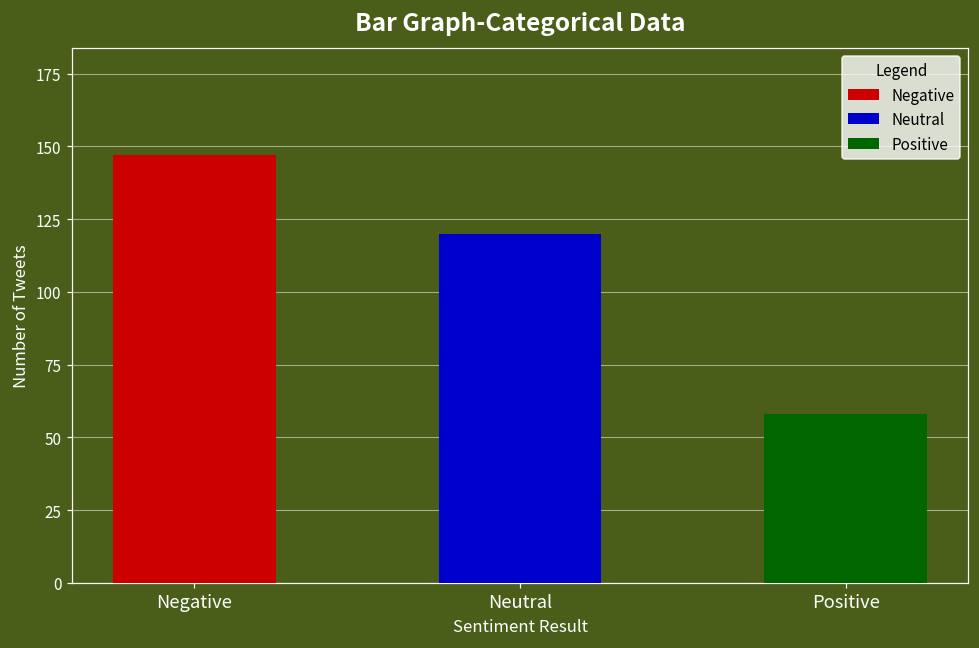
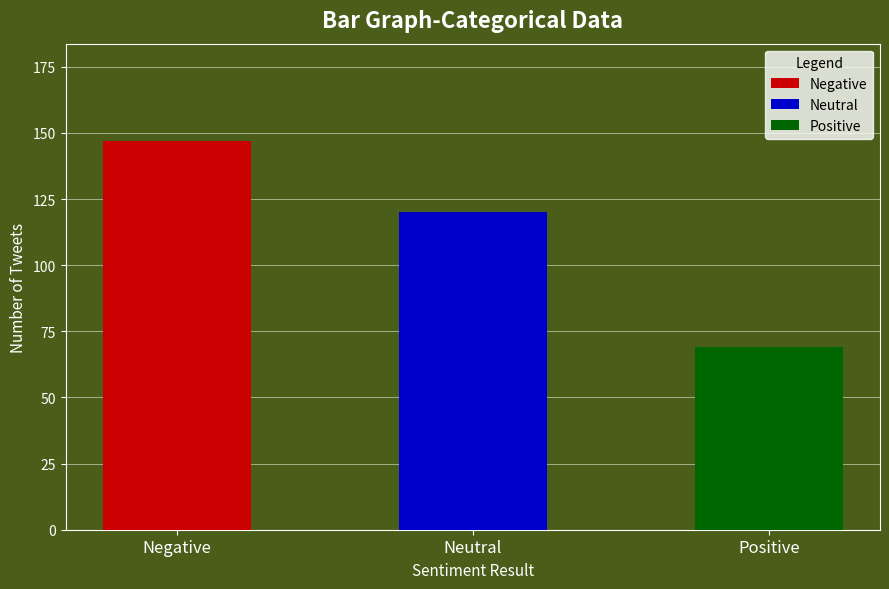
  {
    "Negative": 147,
    "Neutral": 120,
-   "Positive": 58
+   "Positive": 69
  }
